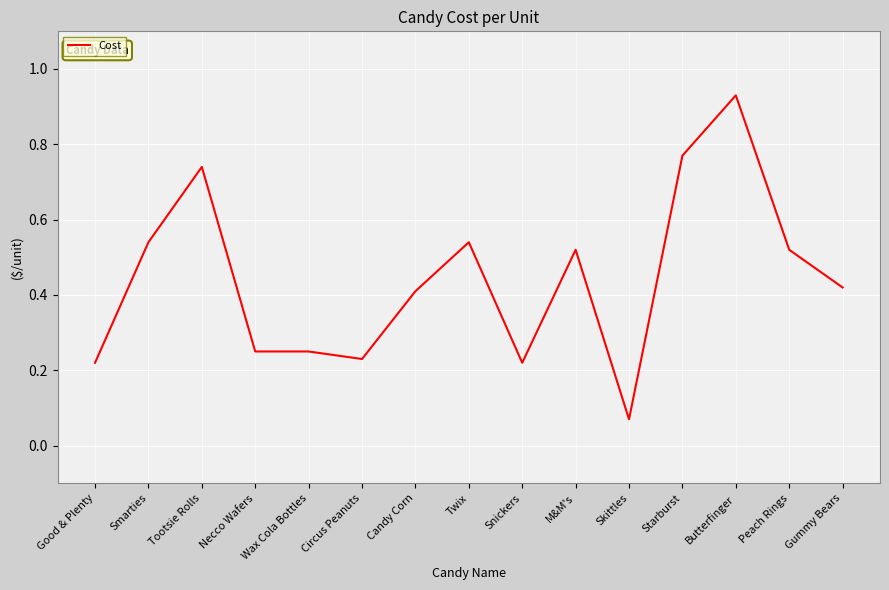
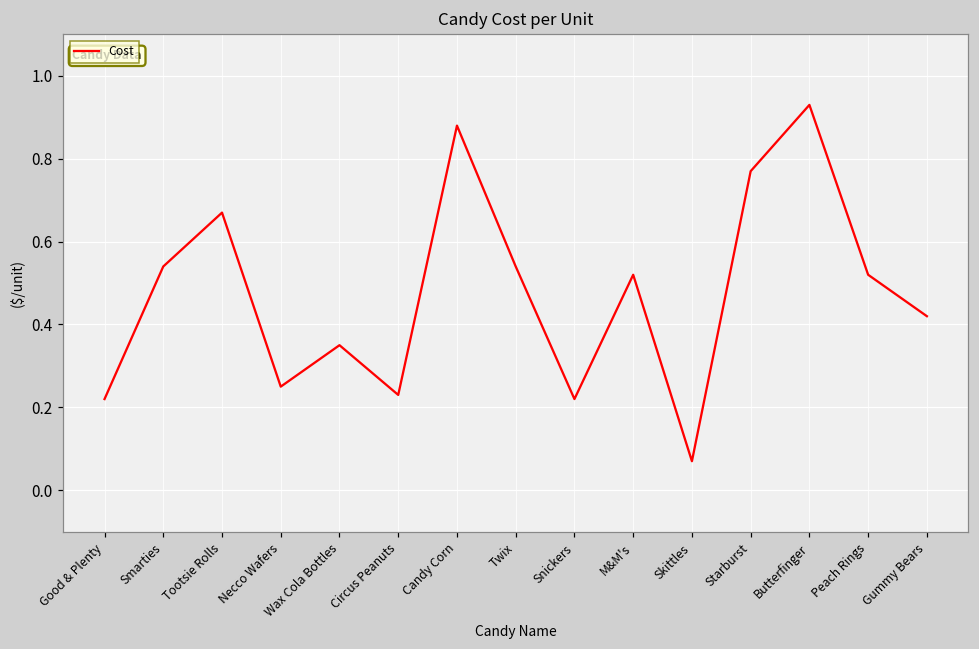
  {
    "Good & Plenty": 0.22,
    "Smarties": 0.54,
-   "Tootsie Rolls": 0.74,
+   "Tootsie Rolls": 0.67,
    "Necco Wafers": 0.25,
-   "Wax Cola Bottles": 0.25,
+   "Wax Cola Bottles": 0.35,
    "Circus Peanuts": 0.23,
-   "Candy Corn": 0.41,
+   "Candy Corn": 0.88,
    "Twix": 0.54,
    "Snickers": 0.22,
    "M&M's": 0.52,
    "Skittles": 0.07,
    "Starburst": 0.77,
    "Butterfinger": 0.93,
    "Peach Rings": 0.52,
    "Gummy Bears": 0.42
  }
